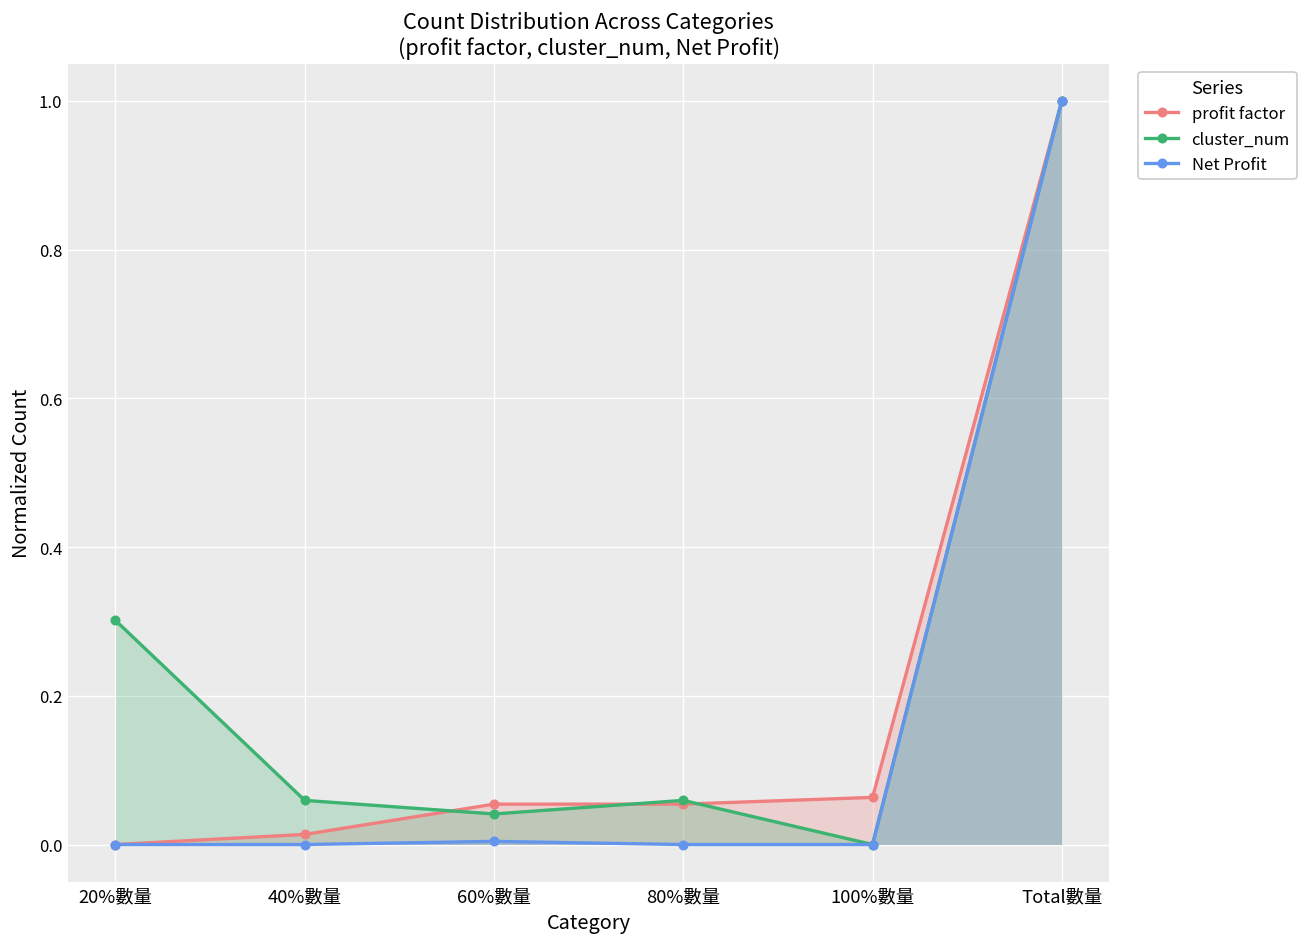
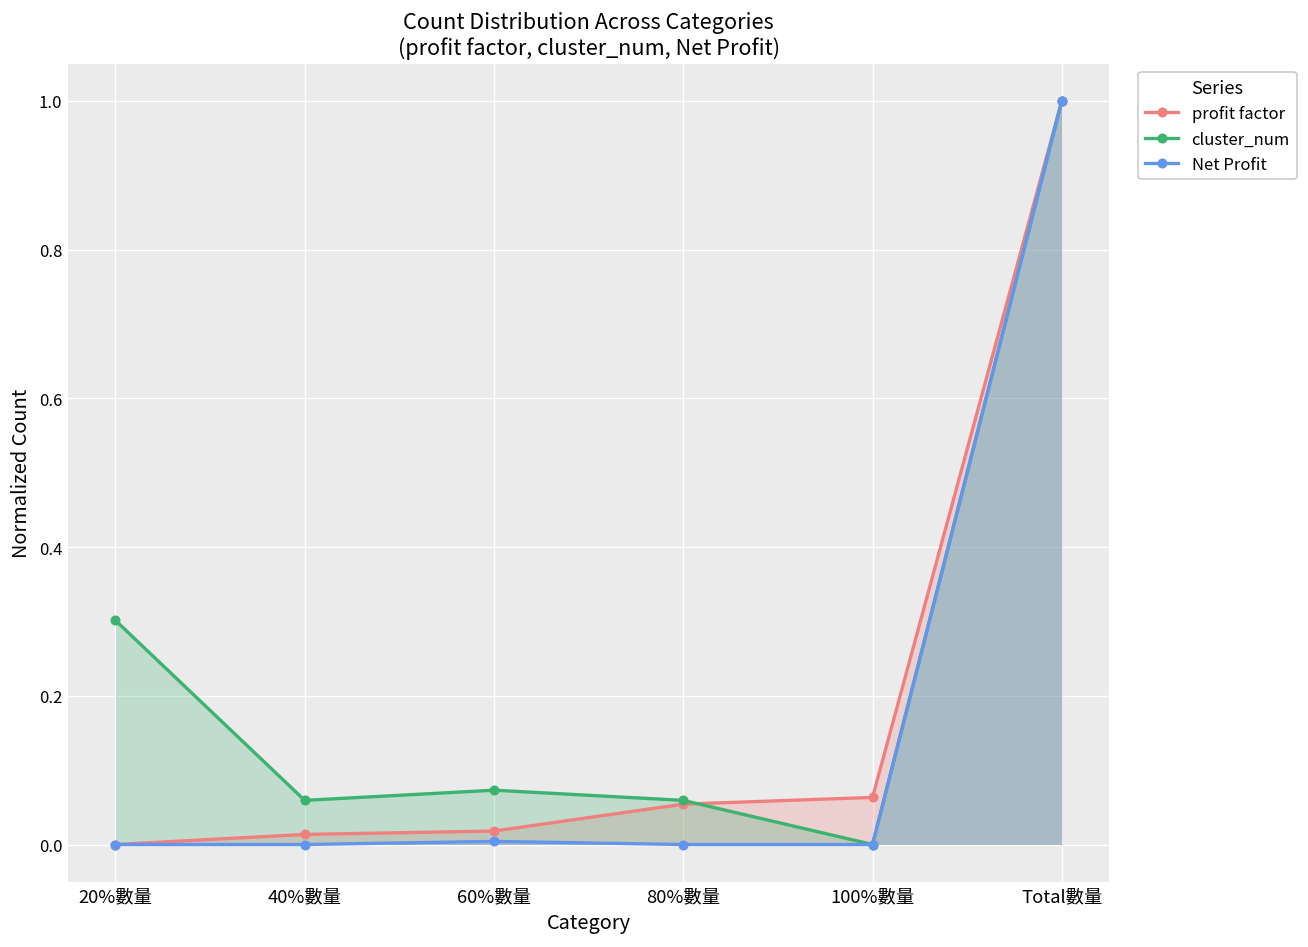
  {
    "profit factor": {
      "40%數量": 0.01,
-     "60%數量": 0.05,
+     "60%數量": 0.02,
      "80%數量": 0.05,
      "100%數量": 0.06
    },
    "cluster_num": {
      "20%數量": 0.30,
      "40%數量": 0.06,
-     "60%數量": 0.04,
+     "60%數量": 0.07,
      "80%數量": 0.06
    },
    "Net Profit": {
      "40%數量": 0.00,
      "60%數量": 0.00,
      "80%數量": 0.00
    }
  }
